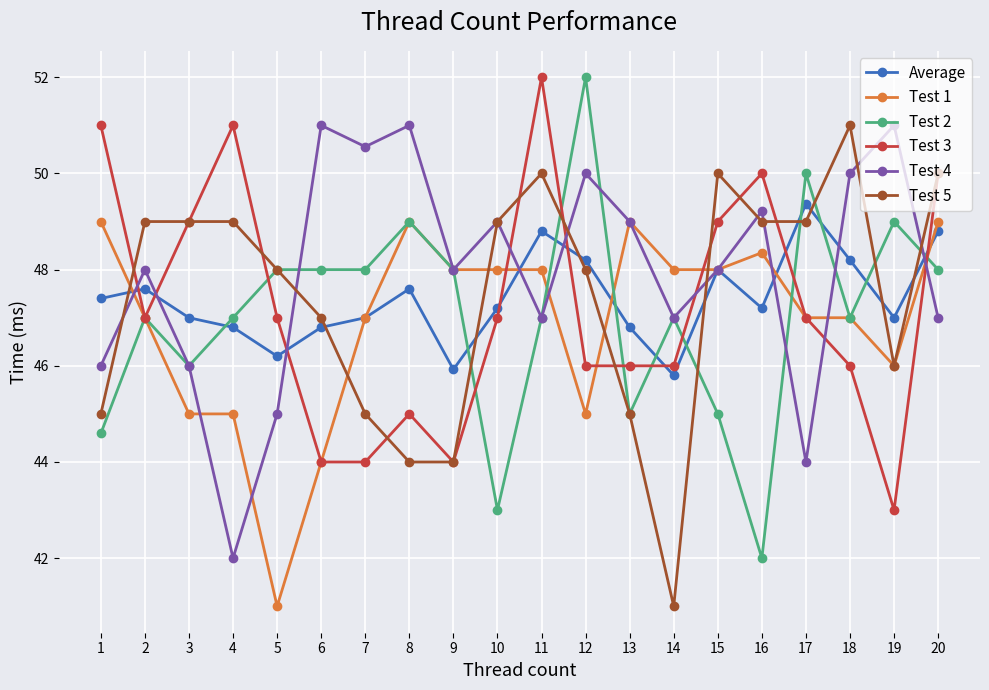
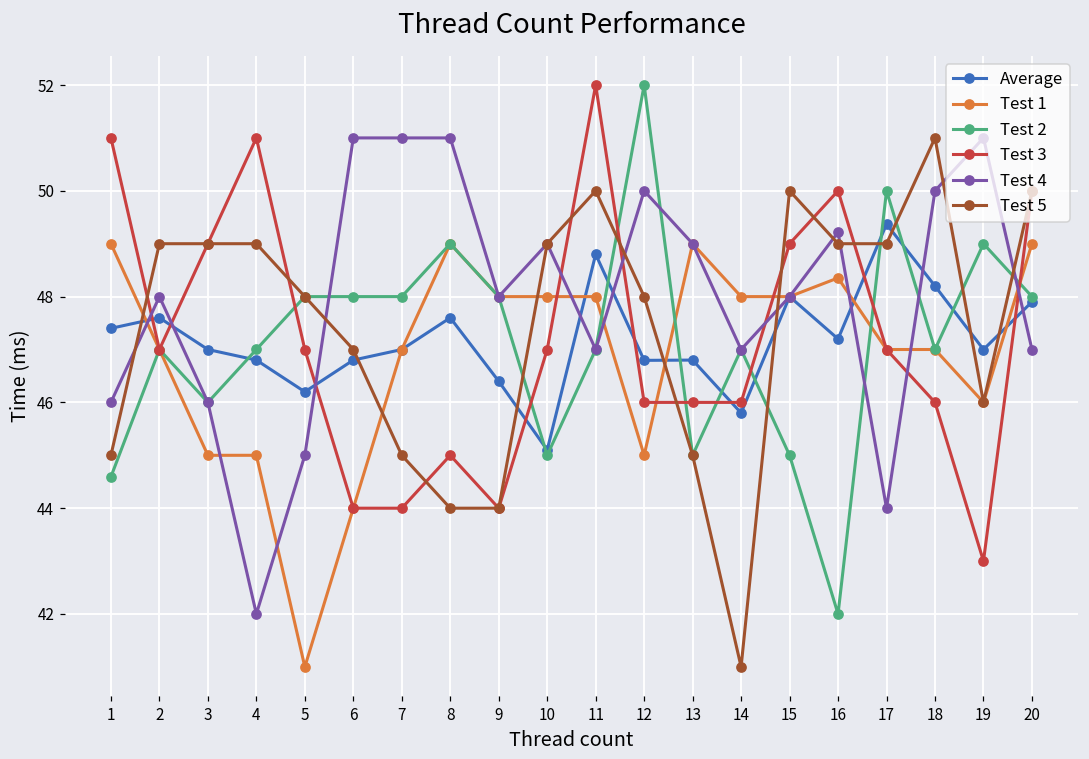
  {
    "Average": {
      "1": 47.4,
      "2": 47.6,
      "3": 47.0,
      "4": 46.8,
      "5": 46.2,
      "6": 46.8,
      "8": 47.6,
-     "9": 45.9,
-     "10": 47.2,
+     "9": 46.4,
+     "10": 45.1,
      "11": 48.8,
-     "12": 48.2,
+     "12": 46.8,
      "13": 46.8,
      "14": 45.8,
      "16": 47.2,
      "17": 49.4,
      "18": 48.2,
      "19": 47.0,
-     "20": 48.8
+     "20": 47.9
    },
    "Test 1": {
      "1": 49.0,
      "3": 45.0,
      "4": 45.0,
      "5": 41.0,
      "10": 48.0,
      "11": 48.0,
      "12": 45.0,
      "14": 48.0,
      "16": 48.4,
      "20": 49.0
    },
    "Test 2": {
      "1": 44.6,
      "4": 47,
      "6": 48,
      "7": 48,
-     "10": 43,
+     "10": 45,
      "12": 52,
      "15": 45,
      "16": 42,
      "17": 50,
      "19": 49,
      "20": 48
    },
    "Test 4": {
      "1": 46.0,
      "2": 48.0,
      "4": 42.0,
      "5": 45.0,
      "6": 51.0,
-     "7": 50.6,
+     "7": 51.0,
      "8": 51.0,
      "12": 50.0,
      "16": 49.2,
      "17": 44.0,
      "18": 50.0,
      "20": 47.0
    }
  }
